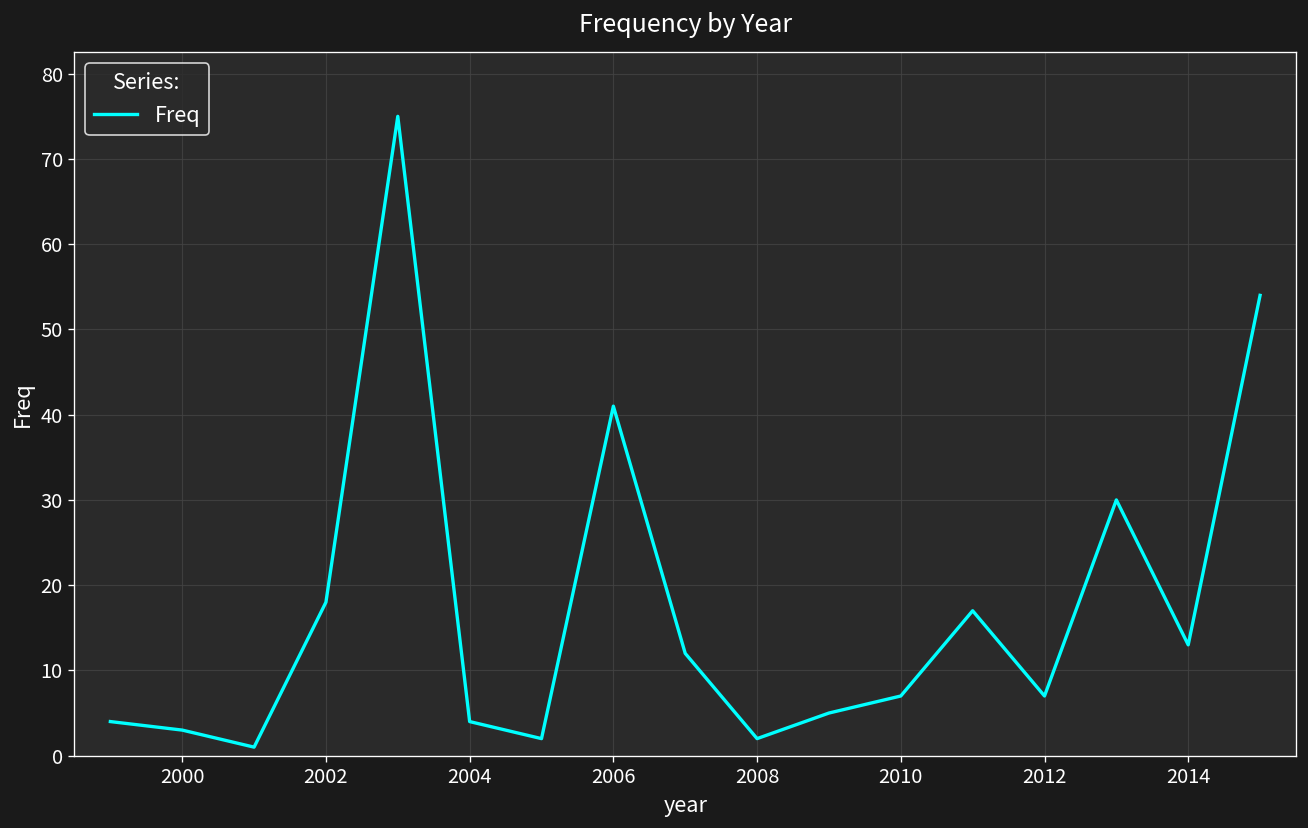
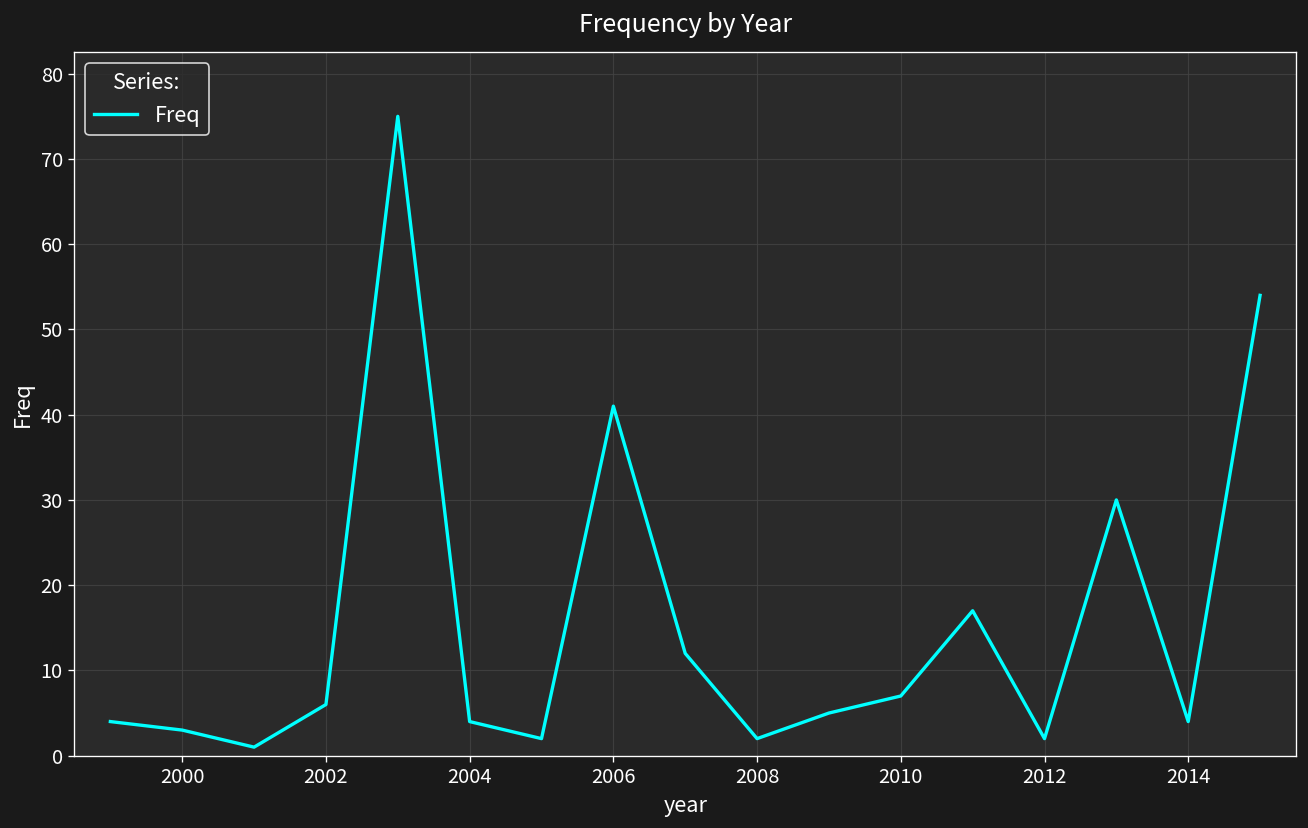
  {
    "2000": 3,
-   "2002": 18,
+   "2002": 6,
    "2004": 4,
    "2006": 41,
    "2008": 2,
    "2010": 7,
-   "2012": 7,
-   "2014": 13
+   "2012": 2,
+   "2014": 4
  }
